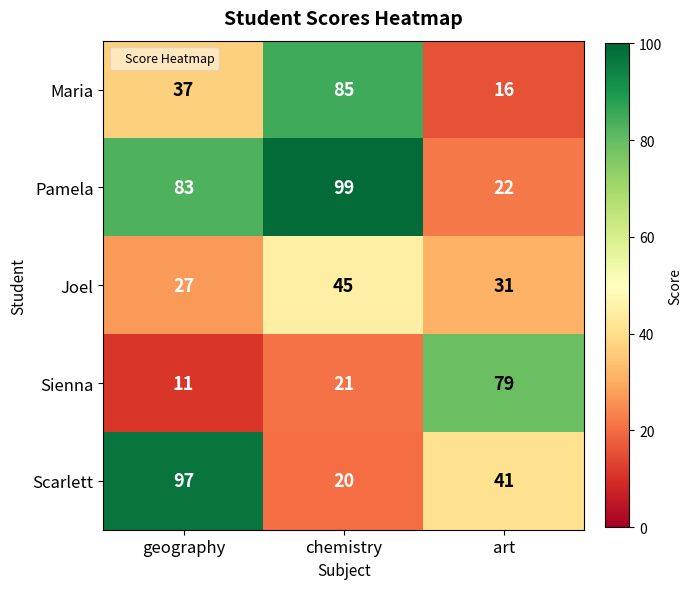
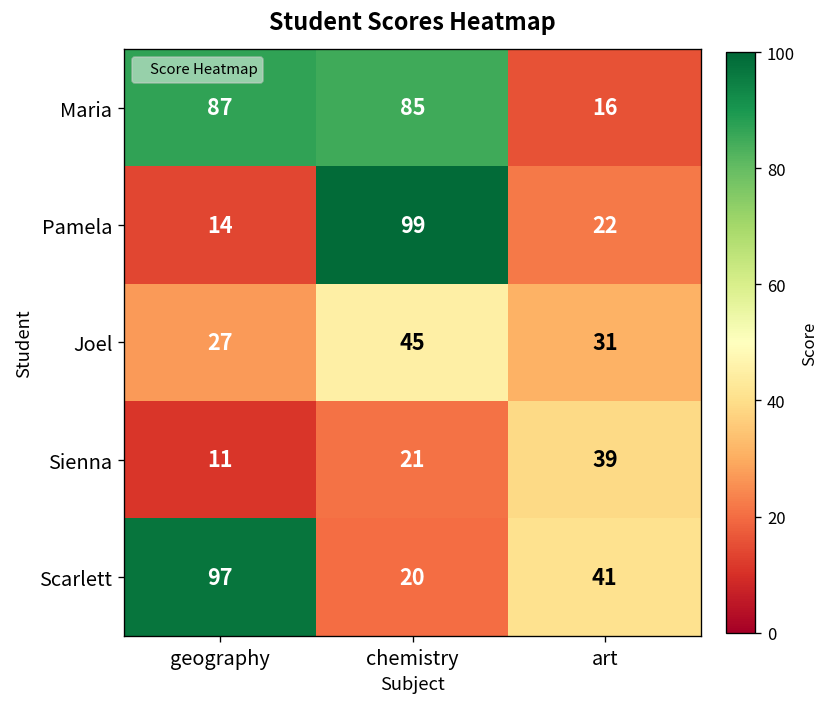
  {
    "Maria": {
-     "geography": 37,
+     "geography": 87,
      "chemistry": 85,
      "art": 16
    },
    "Pamela": {
-     "geography": 83,
+     "geography": 14,
      "chemistry": 99,
      "art": 22
    },
    "Joel": {
      "geography": 27,
      "chemistry": 45,
      "art": 31
    },
    "Sienna": {
      "geography": 11,
      "chemistry": 21,
-     "art": 79
+     "art": 39
    },
    "Scarlett": {
      "geography": 97,
      "chemistry": 20,
      "art": 41
    }
  }
